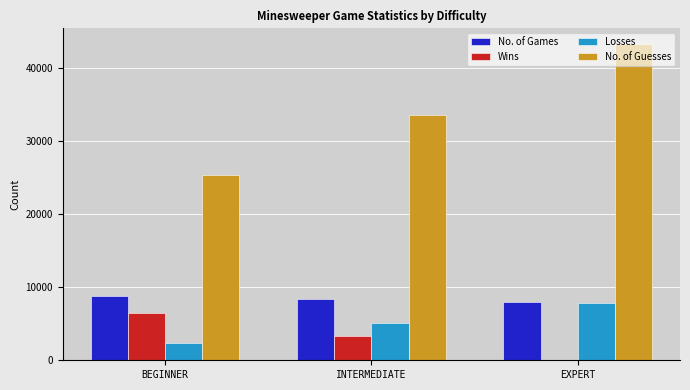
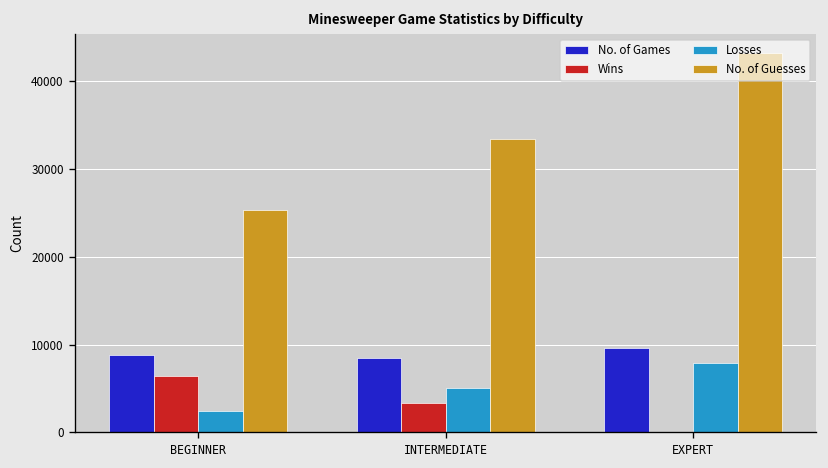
  {
    "No. of Games": {
      "BEGINNER": 9000,
      "INTERMEDIATE": 8000,
-     "EXPERT": 8000
+     "EXPERT": 10000
    },
    "Wins": {
      "BEGINNER": 6000,
      "INTERMEDIATE": 3000
    },
    "Losses": {
      "BEGINNER": 2000,
      "INTERMEDIATE": 5000,
      "EXPERT": 8000
    },
    "No. of Guesses": {
      "BEGINNER": 25000,
      "INTERMEDIATE": 33000
    }
  }
